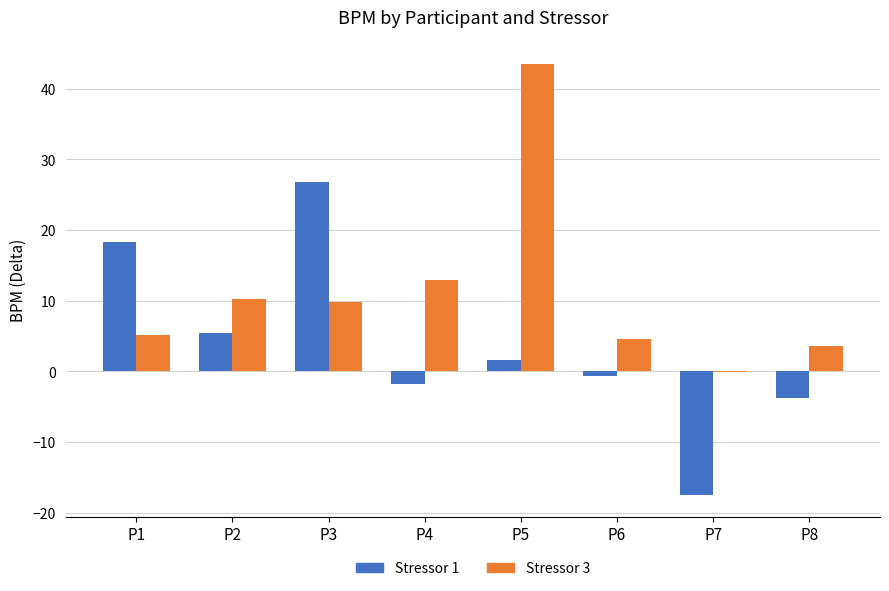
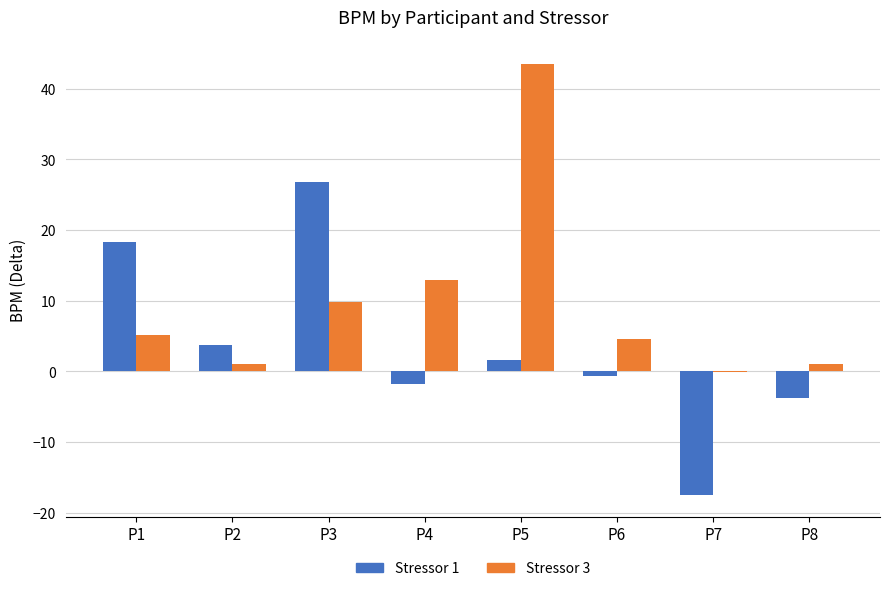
  {
    "Stressor 1": {
      "P1": 18,
-     "P2": 5,
+     "P2": 4,
      "P3": 27,
      "P4": -2,
      "P5": 2,
      "P6": -1,
      "P7": -18,
      "P8": -4
    },
    "Stressor 3": {
      "P1": 5,
-     "P2": 10,
+     "P2": 1,
      "P3": 10,
      "P4": 13,
      "P5": 43,
      "P6": 5,
-     "P8": 4
+     "P8": 1
    }
  }
